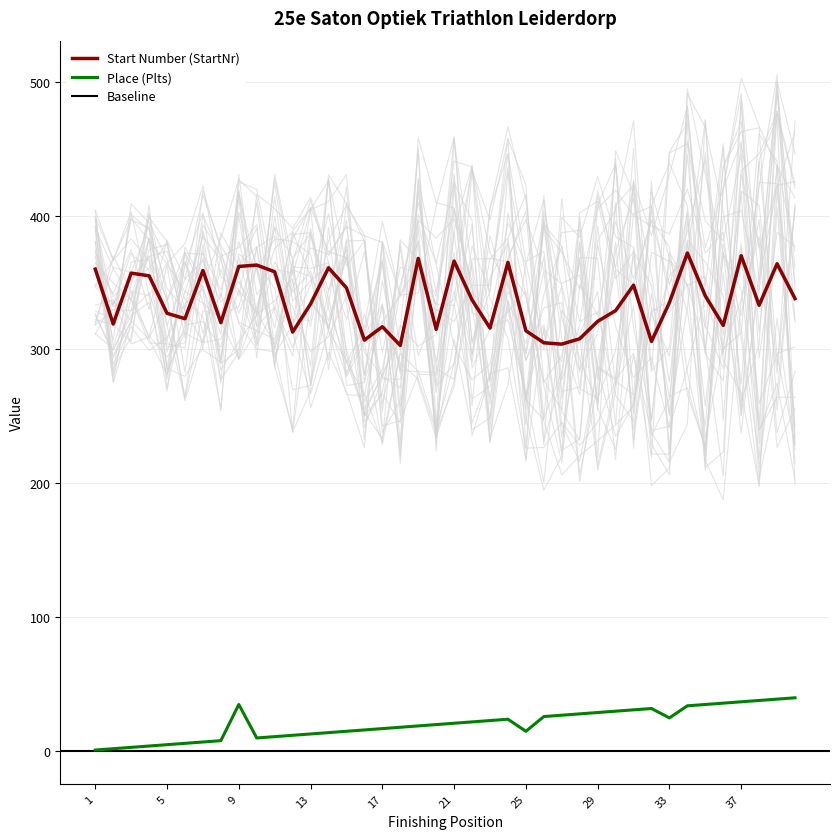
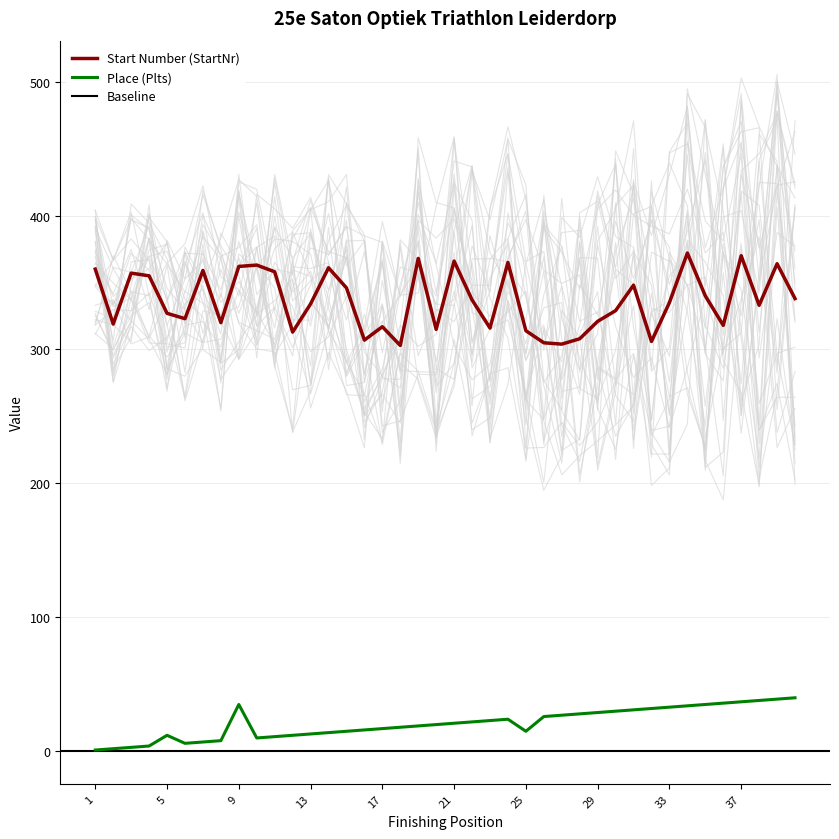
  {
    "Start Number (StartNr)": {
      "1": 360,
      "5": 327,
      "17": 317,
      "25": 314,
      "29": 321,
      "37": 370
    },
    "Place (Plts)": {
      "1": 1,
-     "5": 5,
+     "5": 12,
      "9": 35,
      "13": 13,
      "17": 17,
      "21": 21,
      "25": 15,
      "29": 29,
-     "33": 25,
+     "33": 33,
      "37": 37
    }
  }
